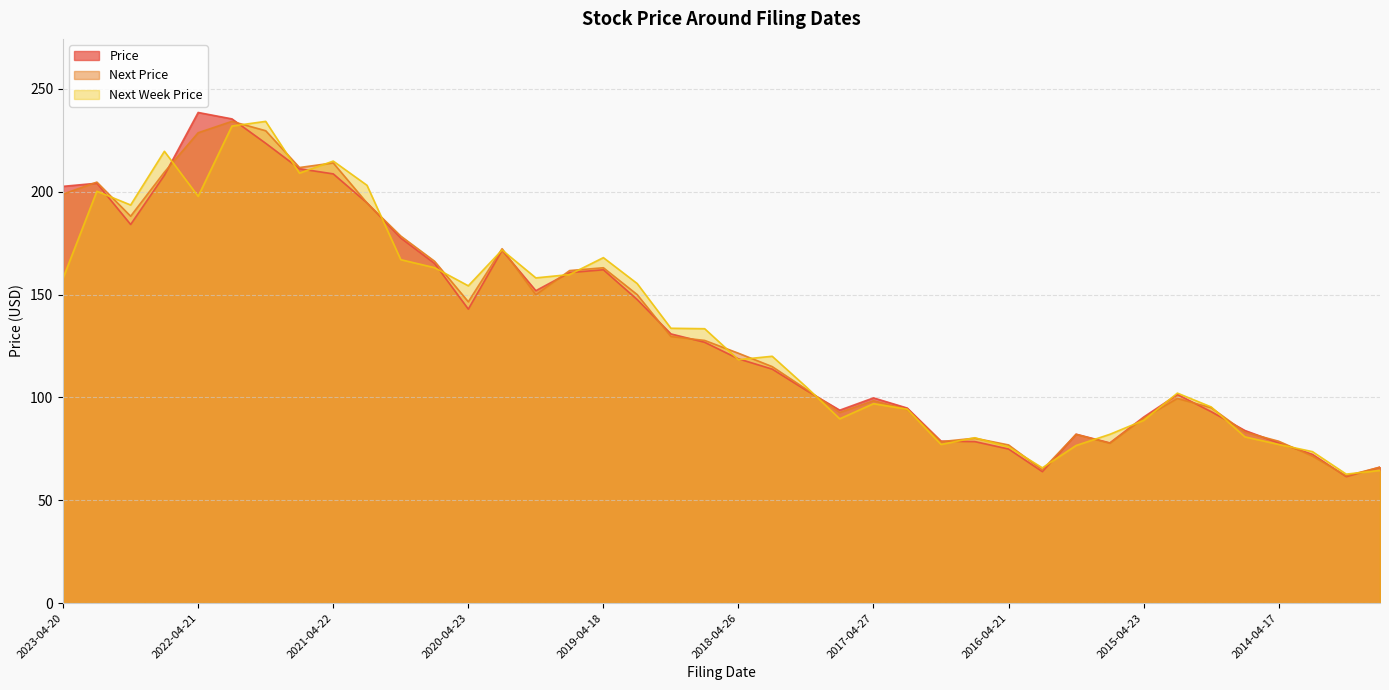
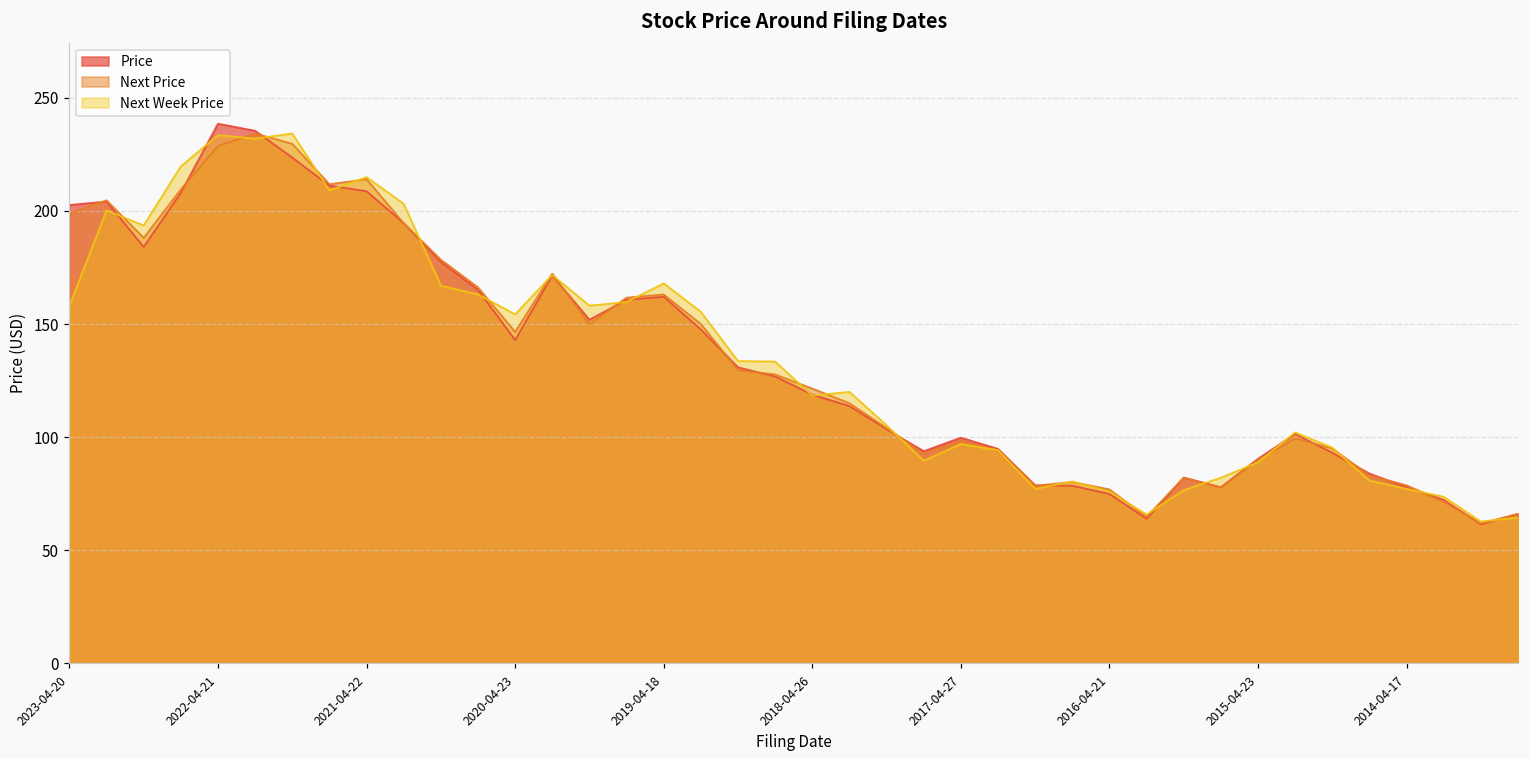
  {
    "Next Week Price": {
      "2023-04-20": 158,
-     "2022-04-21": 198,
+     "2022-04-21": 233,
      "2020-04-23": 154,
      "2019-04-18": 168,
      "2017-04-27": 97
    }
  }
